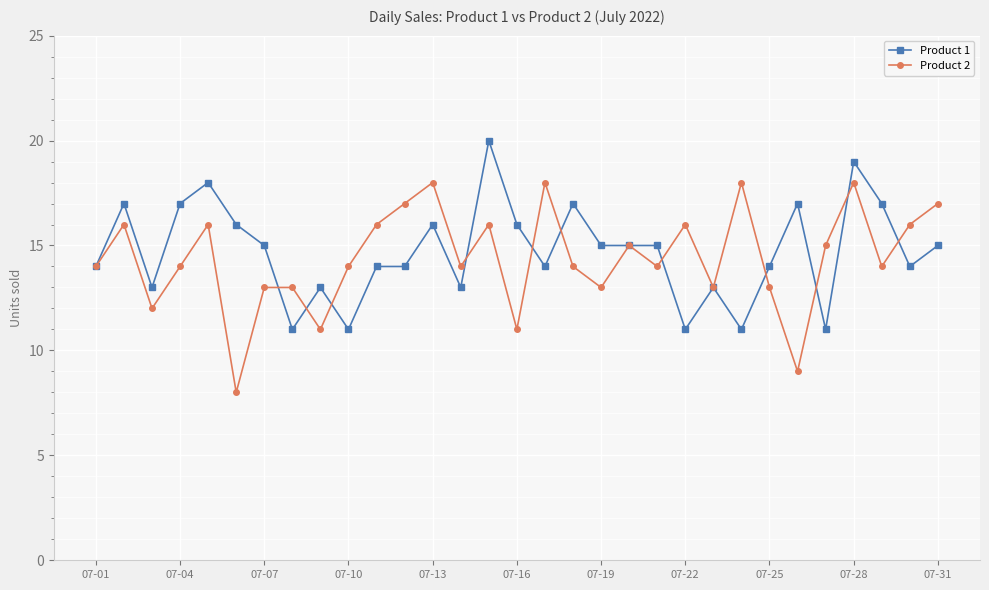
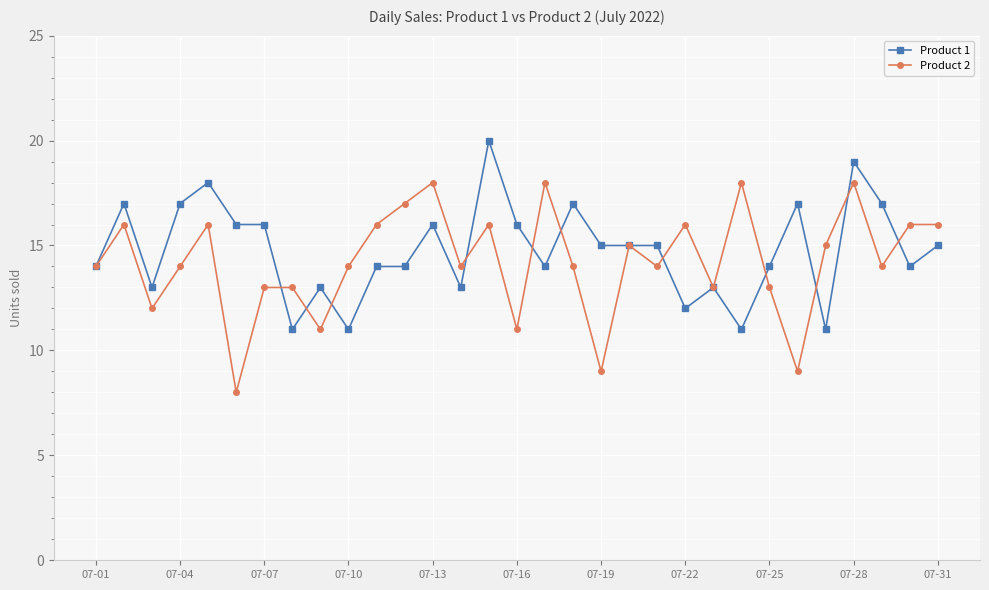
  {
    "Product 1": {
      "07-04": 17,
-     "07-07": 15,
+     "07-07": 16,
      "07-10": 11,
      "07-13": 16,
      "07-16": 16,
      "07-19": 15,
-     "07-22": 11,
+     "07-22": 12,
      "07-25": 14,
      "07-28": 19,
      "07-31": 15
    },
    "Product 2": {
      "07-04": 14,
      "07-07": 13,
      "07-10": 14,
      "07-13": 18,
      "07-16": 11,
-     "07-19": 13,
+     "07-19": 9,
      "07-22": 16,
      "07-25": 13,
      "07-28": 18,
-     "07-31": 17
+     "07-31": 16
    }
  }
